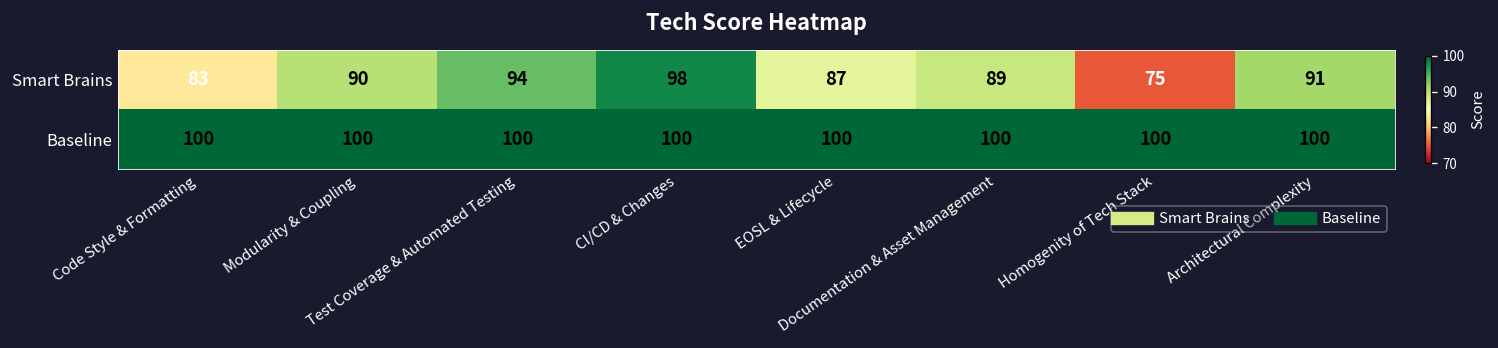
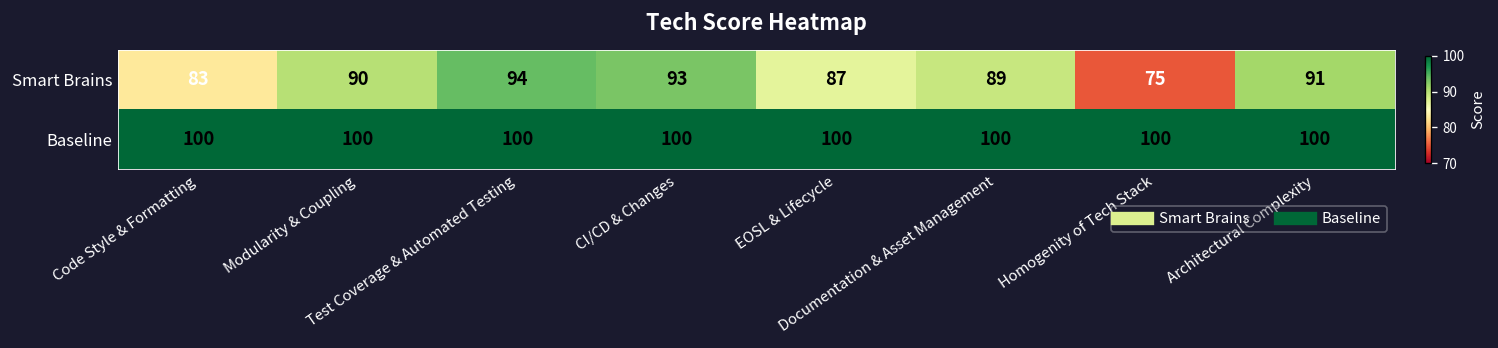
  {
    "Smart Brains": {
      "Code Style & Formatting": 83,
      "Modularity & Coupling": 90,
      "Test Coverage & Automated Testing": 94,
-     "CI/CD & Changes": 98,
+     "CI/CD & Changes": 93,
      "EOSL & Lifecycle": 87,
      "Documentation & Asset Management": 89,
      "Homogenity of Tech Stack": 75,
      "Architectural Complexity": 91
    },
    "Baseline": {
      "Code Style & Formatting": 100,
      "Modularity & Coupling": 100,
      "Test Coverage & Automated Testing": 100,
      "CI/CD & Changes": 100,
      "EOSL & Lifecycle": 100,
      "Documentation & Asset Management": 100,
      "Homogenity of Tech Stack": 100,
      "Architectural Complexity": 100
    }
  }
